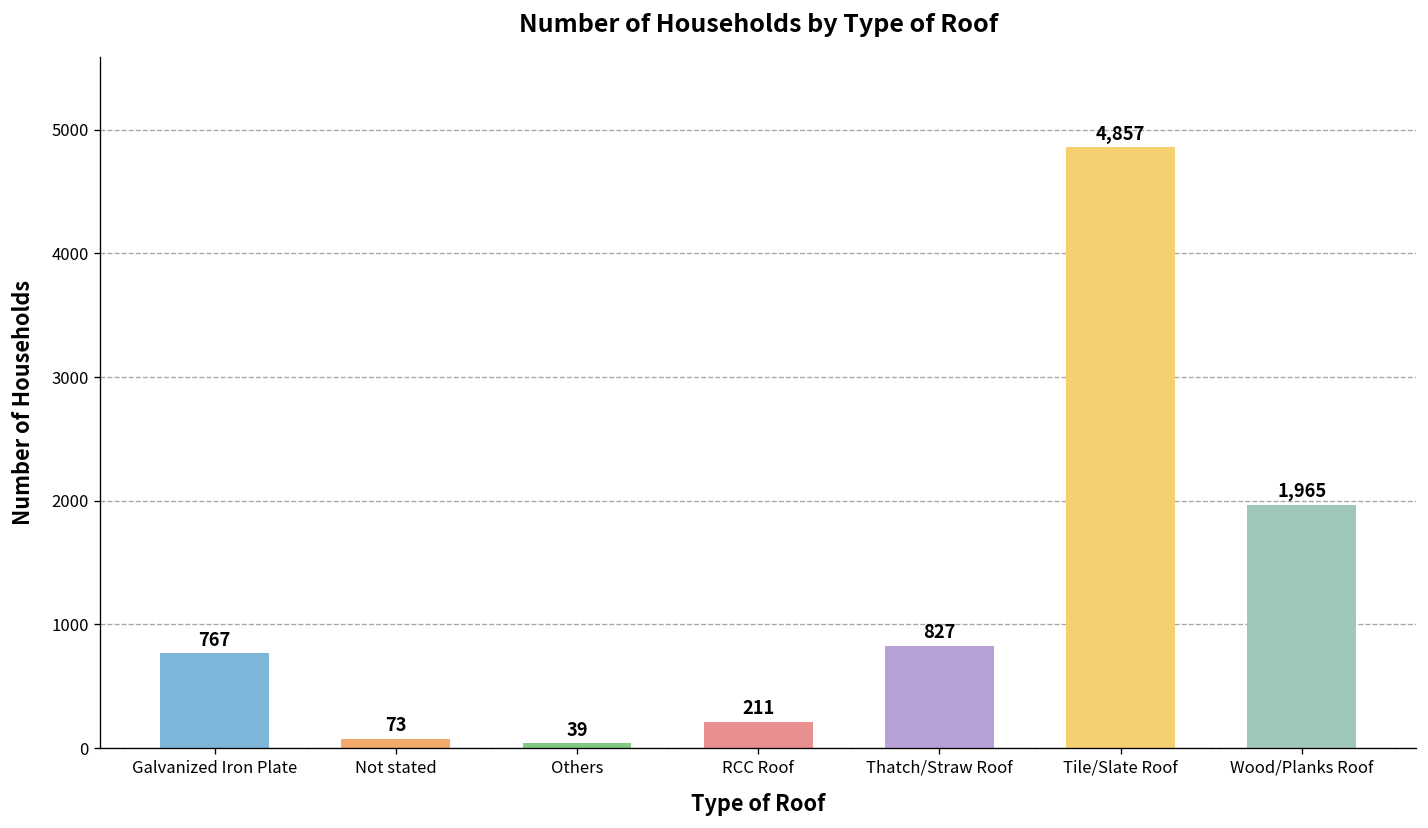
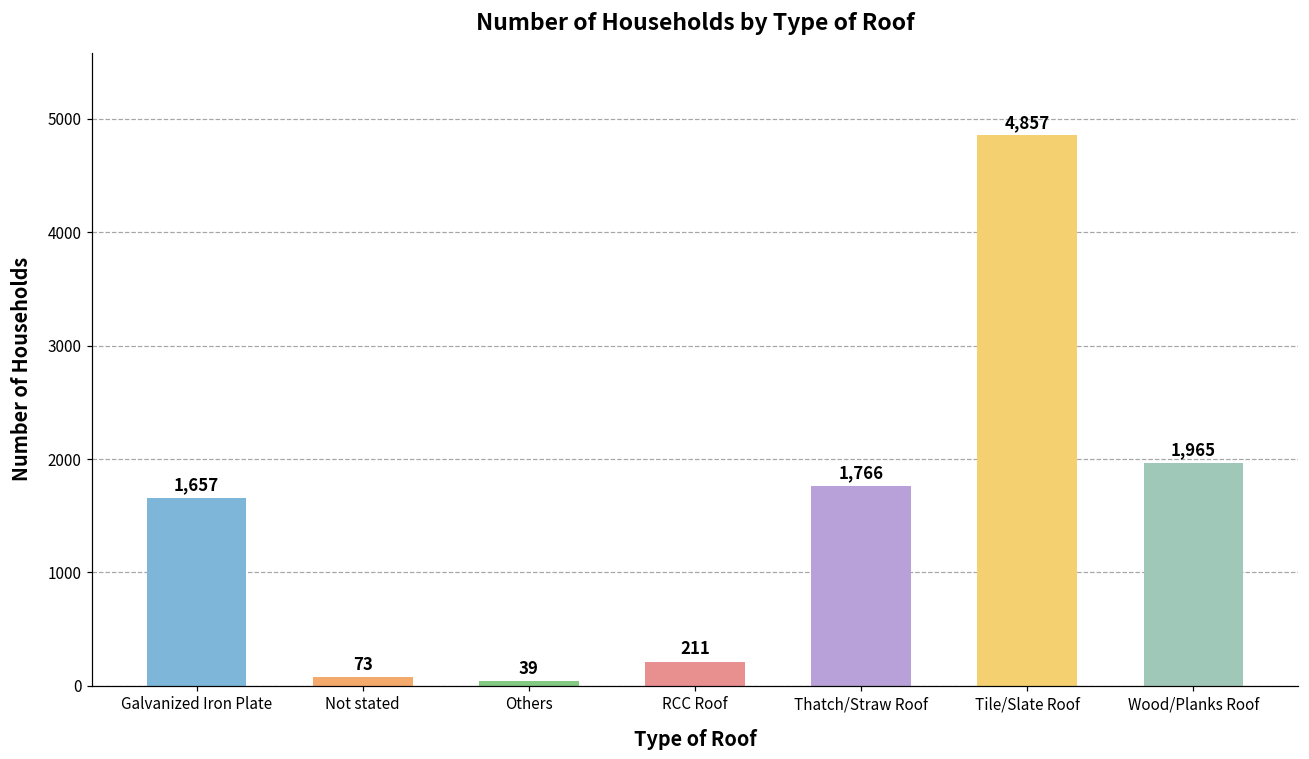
  {
-   "Galvanized Iron Plate": "767",
+   "Galvanized Iron Plate": "1,657",
    "Not stated": "73",
    "Others": "39",
    "RCC Roof": "211",
-   "Thatch/Straw Roof": "827",
+   "Thatch/Straw Roof": "1,766",
    "Tile/Slate Roof": "4,857",
    "Wood/Planks Roof": "1,965"
  }
